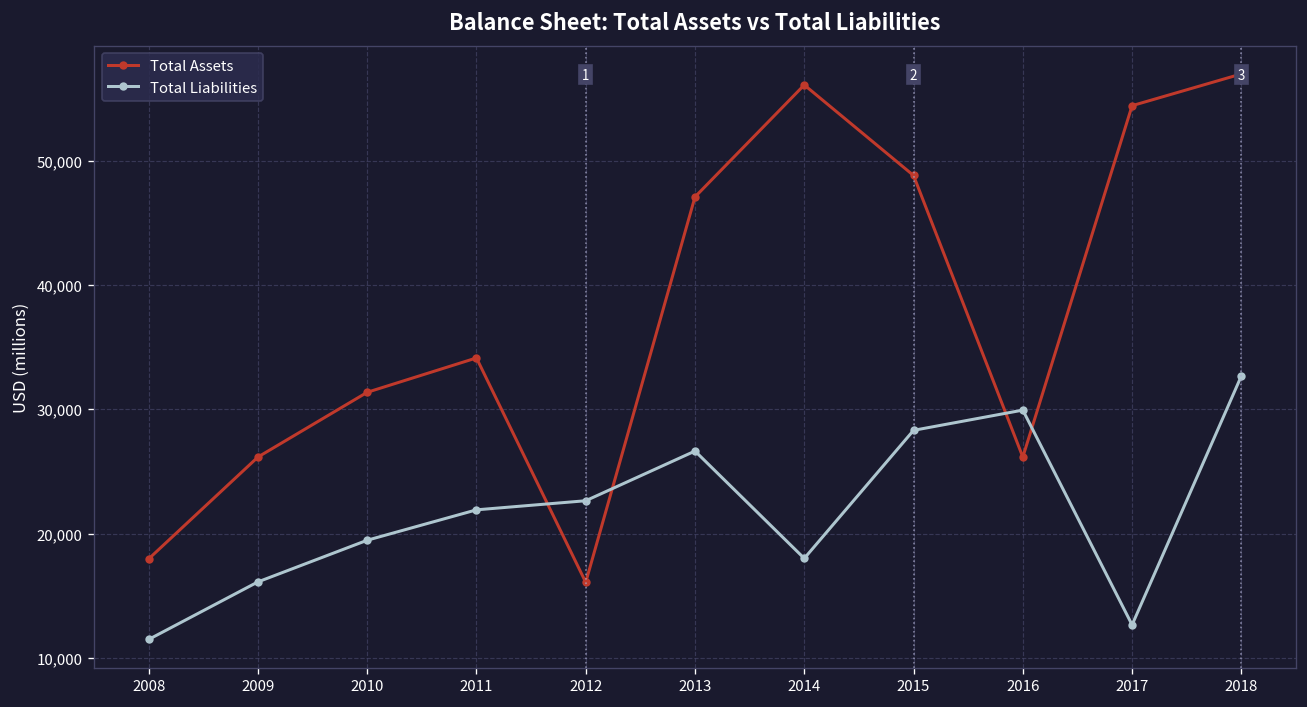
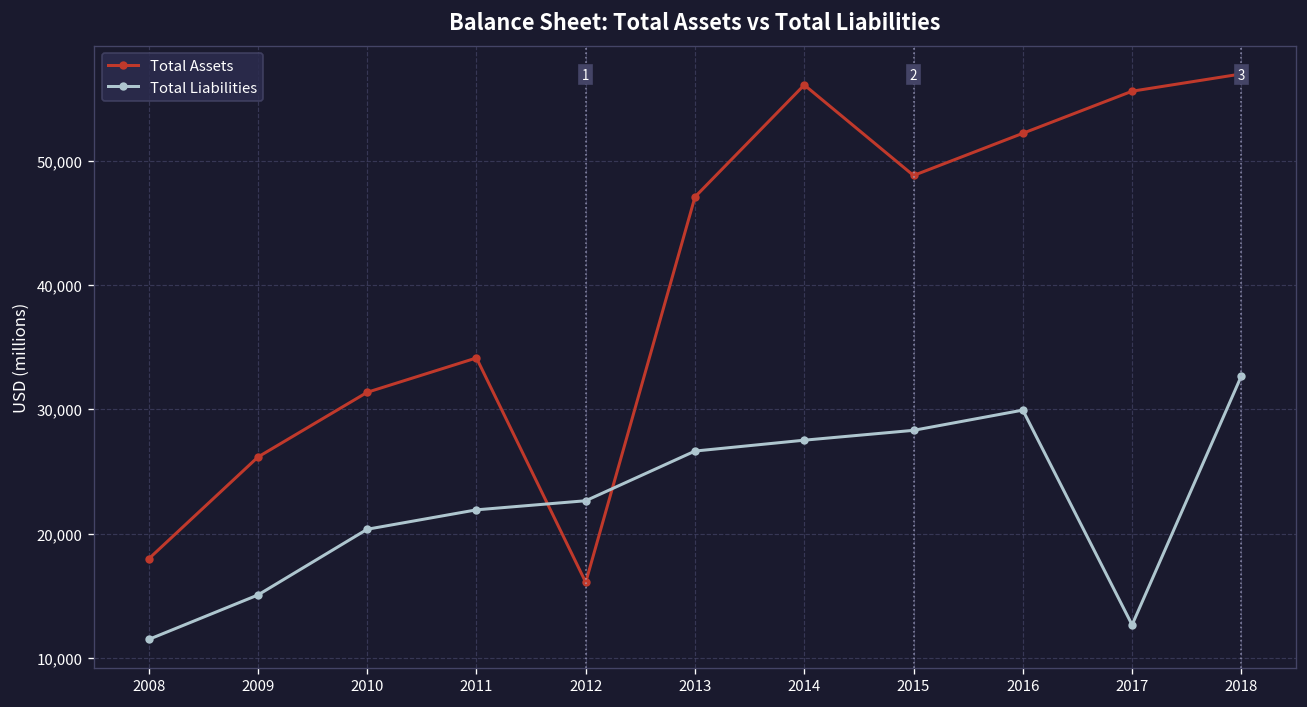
  {
    "Total Assets": {
      "2008": "18,000",
      "2009": "26,200",
      "2010": "31,400",
      "2011": "34,100",
      "2012": "16,100",
      "2013": "47,100",
      "2014": "56,100",
      "2015": "48,800",
-     "2016": "26,200",
-     "2017": "54,400"
+     "2016": "52,200",
+     "2017": "55,600"
    },
    "Total Liabilities": {
      "2008": "11,500",
-     "2009": "16,100",
-     "2010": "19,500",
+     "2009": "15,100",
+     "2010": "20,300",
      "2011": "21,900",
      "2012": "22,600",
      "2013": "26,600",
-     "2014": "18,000",
+     "2014": "27,500",
      "2015": "28,300",
      "2016": "29,900",
      "2017": "12,700",
      "2018": "32,700"
    }
  }
